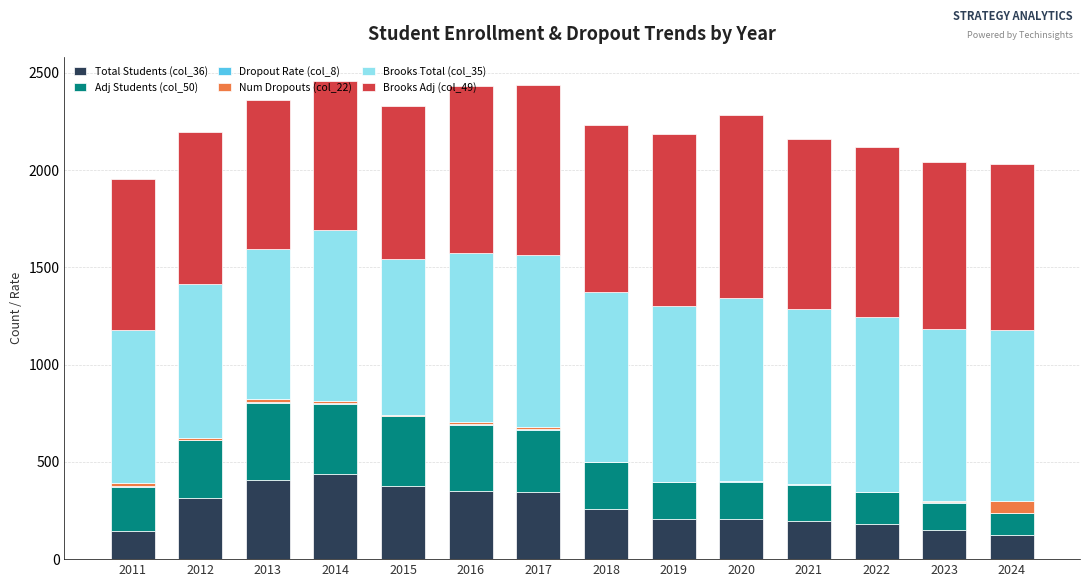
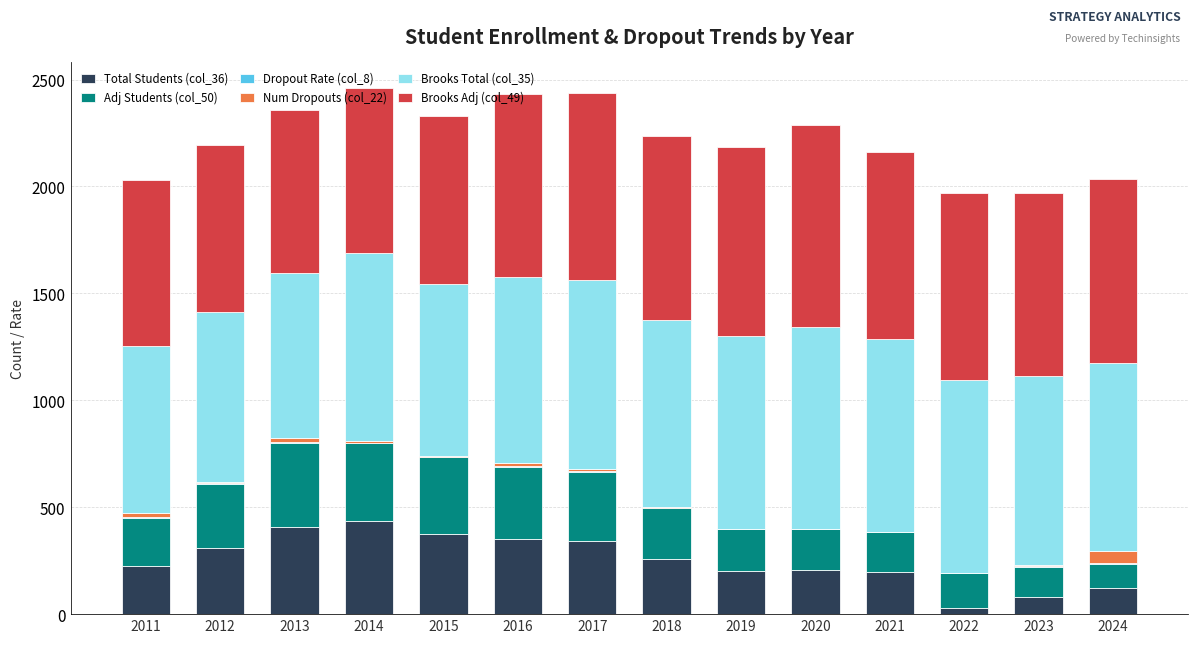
  {
    "Total Students (col_36)": {
-     "2011": 150,
+     "2011": 230,
      "2012": 310,
      "2013": 410,
      "2014": 440,
      "2015": 380,
      "2016": 350,
      "2017": 340,
      "2018": 260,
      "2019": 200,
      "2020": 210,
      "2021": 200,
-     "2022": 180,
-     "2023": 150,
+     "2022": 30,
+     "2023": 80,
      "2024": 120
    },
    "Adj Students (col_50)": {
      "2011": 220,
      "2012": 300,
      "2013": 390,
      "2014": 360,
      "2015": 360,
      "2016": 340,
      "2017": 320,
      "2018": 240,
      "2019": 190,
      "2020": 190,
      "2021": 190,
      "2022": 160,
      "2023": 140,
      "2024": 110
    },
    "Dropout Rate (col_8)": {
      "2019": 0
    },
    "Num Dropouts (col_22)": {
      "2011": 20,
      "2013": 20,
      "2016": 10,
      "2019": 0,
      "2024": 60
    },
    "Brooks Total (col_35)": {
      "2011": 780,
      "2012": 790,
      "2013": 770,
      "2014": 880,
      "2015": 800,
      "2016": 870,
      "2017": 880,
      "2018": 870,
      "2019": 900,
      "2020": 940,
      "2021": 900,
      "2022": 900,
      "2023": 890,
      "2024": 880
    },
    "Brooks Adj (col_49)": {
      "2011": 780,
      "2012": 780,
      "2013": 760,
      "2014": 770,
      "2015": 790,
      "2016": 860,
      "2017": 870,
      "2018": 860,
      "2019": 880,
      "2020": 940,
      "2021": 880,
      "2022": 880,
      "2023": 860,
      "2024": 860
    }
  }
